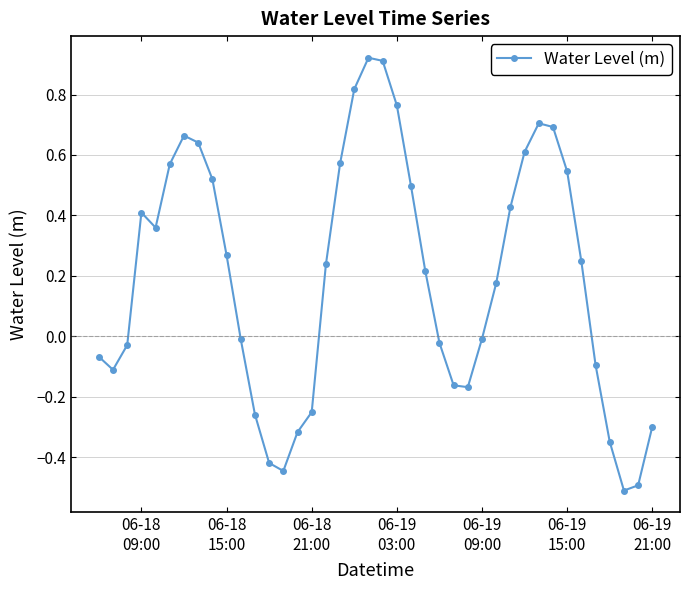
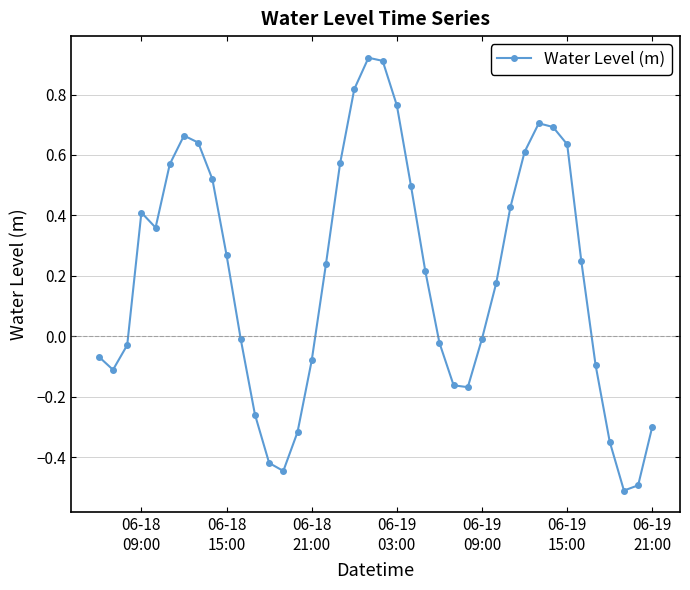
  {
    "06-18 09:00": 0.41,
    "06-18 15:00": 0.27,
-   "06-18 21:00": -0.25,
+   "06-18 21:00": -0.08,
    "06-19 03:00": 0.76,
    "06-19 09:00": -0.01,
-   "06-19 15:00": 0.55,
+   "06-19 15:00": 0.64,
    "06-19 21:00": -0.30
  }
